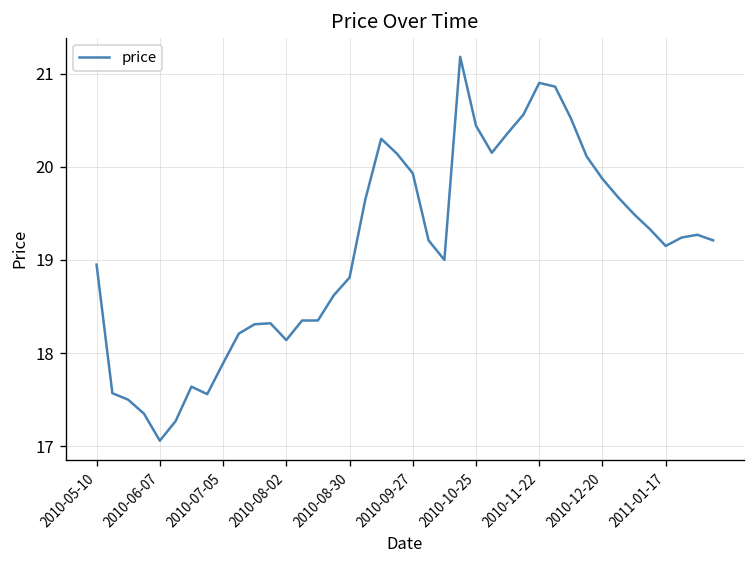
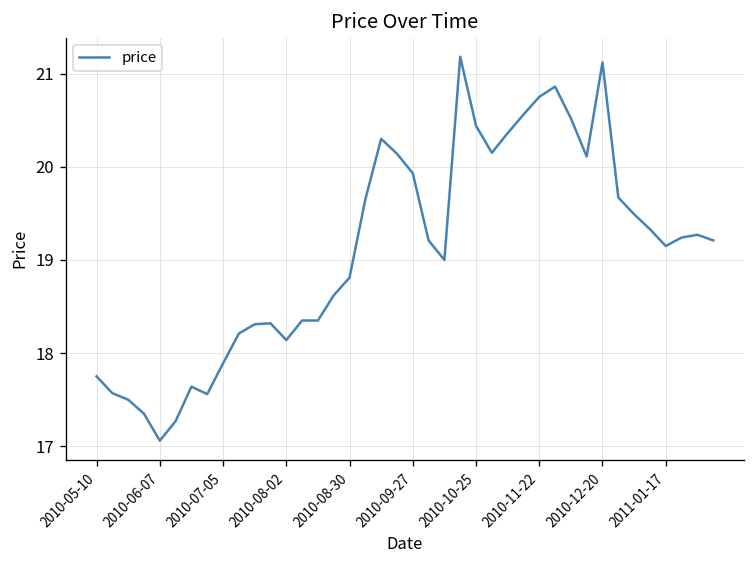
  {
-   "2010-05-10": 19.0,
+   "2010-05-10": 17.8,
    "2010-06-07": 17.1,
    "2010-07-05": 17.9,
    "2010-08-02": 18.1,
    "2010-08-30": 18.8,
    "2010-09-27": 19.9,
    "2010-10-25": 20.4,
-   "2010-11-22": 20.9,
-   "2010-12-20": 19.9,
+   "2010-11-22": 20.8,
+   "2010-12-20": 21.1,
    "2011-01-17": 19.2
  }
